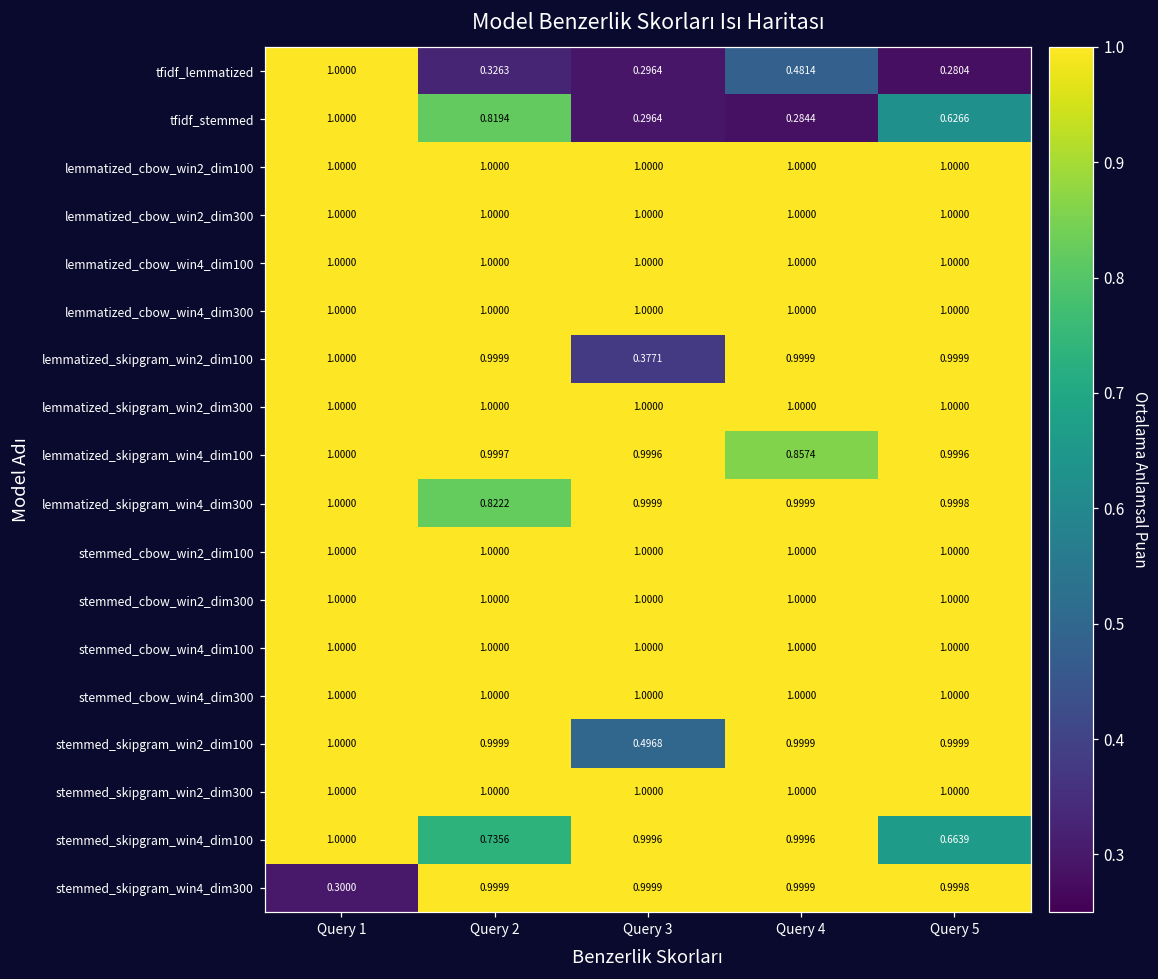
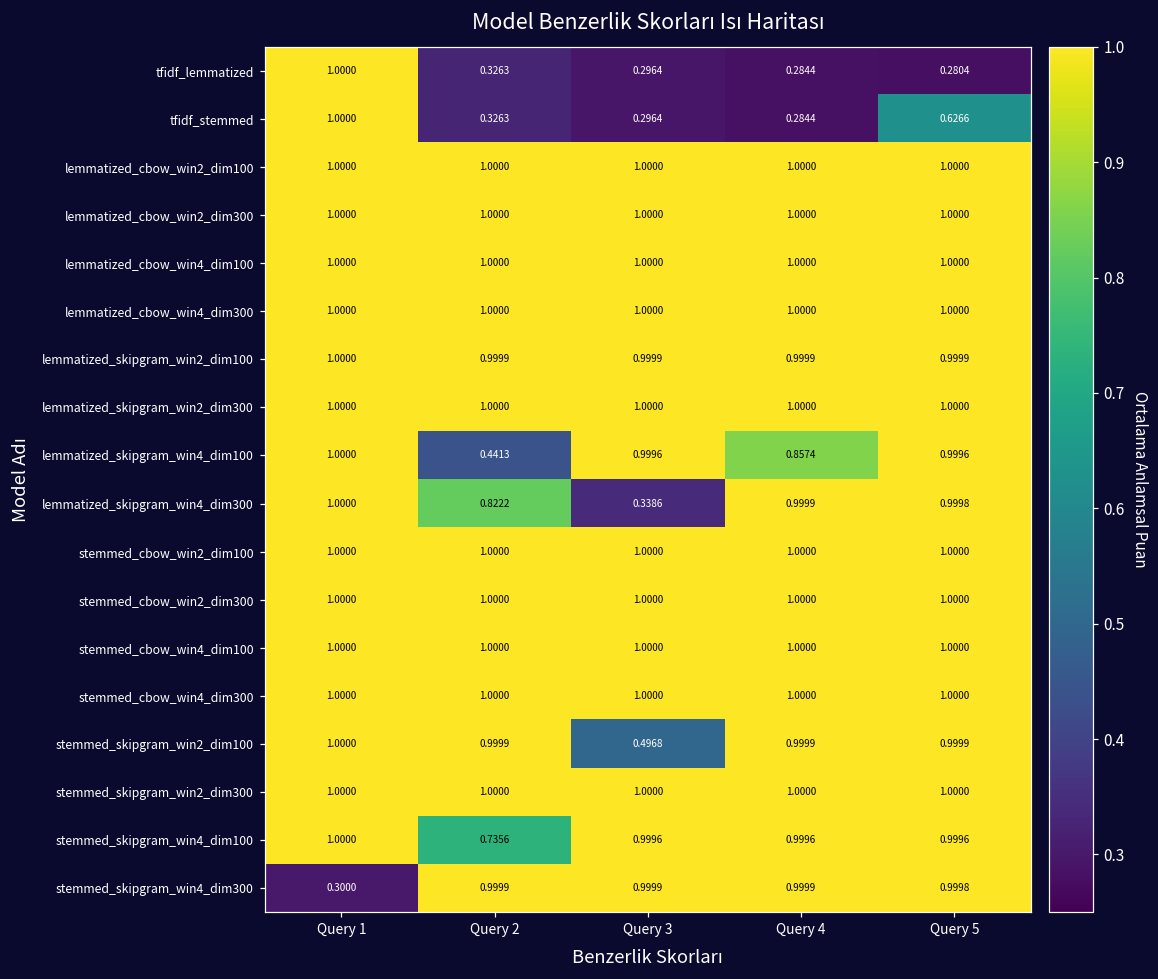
  {
    "tfidf_lemmatized": {
      "Query 1": 1.0000,
      "Query 2": 0.3263,
      "Query 3": 0.2964,
-     "Query 4": 0.4814,
+     "Query 4": 0.2844,
      "Query 5": 0.2804
    },
    "tfidf_stemmed": {
      "Query 1": 1.0000,
-     "Query 2": 0.8194,
+     "Query 2": 0.3263,
      "Query 3": 0.2964,
      "Query 4": 0.2844,
      "Query 5": 0.6266
    },
    "lemmatized_cbow_win2_dim100": {
      "Query 1": 1.0000,
      "Query 2": 1.0000,
      "Query 3": 1.0000,
      "Query 4": 1.0000,
      "Query 5": 1.0000
    },
    "lemmatized_cbow_win2_dim300": {
      "Query 1": 1.0000,
      "Query 2": 1.0000,
      "Query 3": 1.0000,
      "Query 4": 1.0000,
      "Query 5": 1.0000
    },
    "lemmatized_cbow_win4_dim100": {
      "Query 1": 1.0000,
      "Query 2": 1.0000,
      "Query 3": 1.0000,
      "Query 4": 1.0000,
      "Query 5": 1.0000
    },
    "lemmatized_cbow_win4_dim300": {
      "Query 1": 1.0000,
      "Query 2": 1.0000,
      "Query 3": 1.0000,
      "Query 4": 1.0000,
      "Query 5": 1.0000
    },
    "lemmatized_skipgram_win2_dim100": {
      "Query 1": 1.0000,
      "Query 2": 0.9999,
-     "Query 3": 0.3771,
+     "Query 3": 0.9999,
      "Query 4": 0.9999,
      "Query 5": 0.9999
    },
    "lemmatized_skipgram_win2_dim300": {
      "Query 1": 1.0000,
      "Query 2": 1.0000,
      "Query 3": 1.0000,
      "Query 4": 1.0000,
      "Query 5": 1.0000
    },
    "lemmatized_skipgram_win4_dim100": {
      "Query 1": 1.0000,
-     "Query 2": 0.9997,
+     "Query 2": 0.4413,
      "Query 3": 0.9996,
      "Query 4": 0.8574,
      "Query 5": 0.9996
    },
    "lemmatized_skipgram_win4_dim300": {
      "Query 1": 1.0000,
      "Query 2": 0.8222,
-     "Query 3": 0.9999,
+     "Query 3": 0.3386,
      "Query 4": 0.9999,
      "Query 5": 0.9998
    },
    "stemmed_cbow_win2_dim100": {
      "Query 1": 1.0000,
      "Query 2": 1.0000,
      "Query 3": 1.0000,
      "Query 4": 1.0000,
      "Query 5": 1.0000
    },
    "stemmed_cbow_win2_dim300": {
      "Query 1": 1.0000,
      "Query 2": 1.0000,
      "Query 3": 1.0000,
      "Query 4": 1.0000,
      "Query 5": 1.0000
    },
    "stemmed_cbow_win4_dim100": {
      "Query 1": 1.0000,
      "Query 2": 1.0000,
      "Query 3": 1.0000,
      "Query 4": 1.0000,
      "Query 5": 1.0000
    },
    "stemmed_cbow_win4_dim300": {
      "Query 1": 1.0000,
      "Query 2": 1.0000,
      "Query 3": 1.0000,
      "Query 4": 1.0000,
      "Query 5": 1.0000
    },
    "stemmed_skipgram_win2_dim100": {
      "Query 1": 1.0000,
      "Query 2": 0.9999,
      "Query 3": 0.4968,
      "Query 4": 0.9999,
      "Query 5": 0.9999
    },
    "stemmed_skipgram_win2_dim300": {
      "Query 1": 1.0000,
      "Query 2": 1.0000,
      "Query 3": 1.0000,
      "Query 4": 1.0000,
      "Query 5": 1.0000
    },
    "stemmed_skipgram_win4_dim100": {
      "Query 1": 1.0000,
      "Query 2": 0.7356,
      "Query 3": 0.9996,
      "Query 4": 0.9996,
-     "Query 5": 0.6639
+     "Query 5": 0.9996
    },
    "stemmed_skipgram_win4_dim300": {
      "Query 1": 0.3000,
      "Query 2": 0.9999,
      "Query 3": 0.9999,
      "Query 4": 0.9999,
      "Query 5": 0.9998
    }
  }
